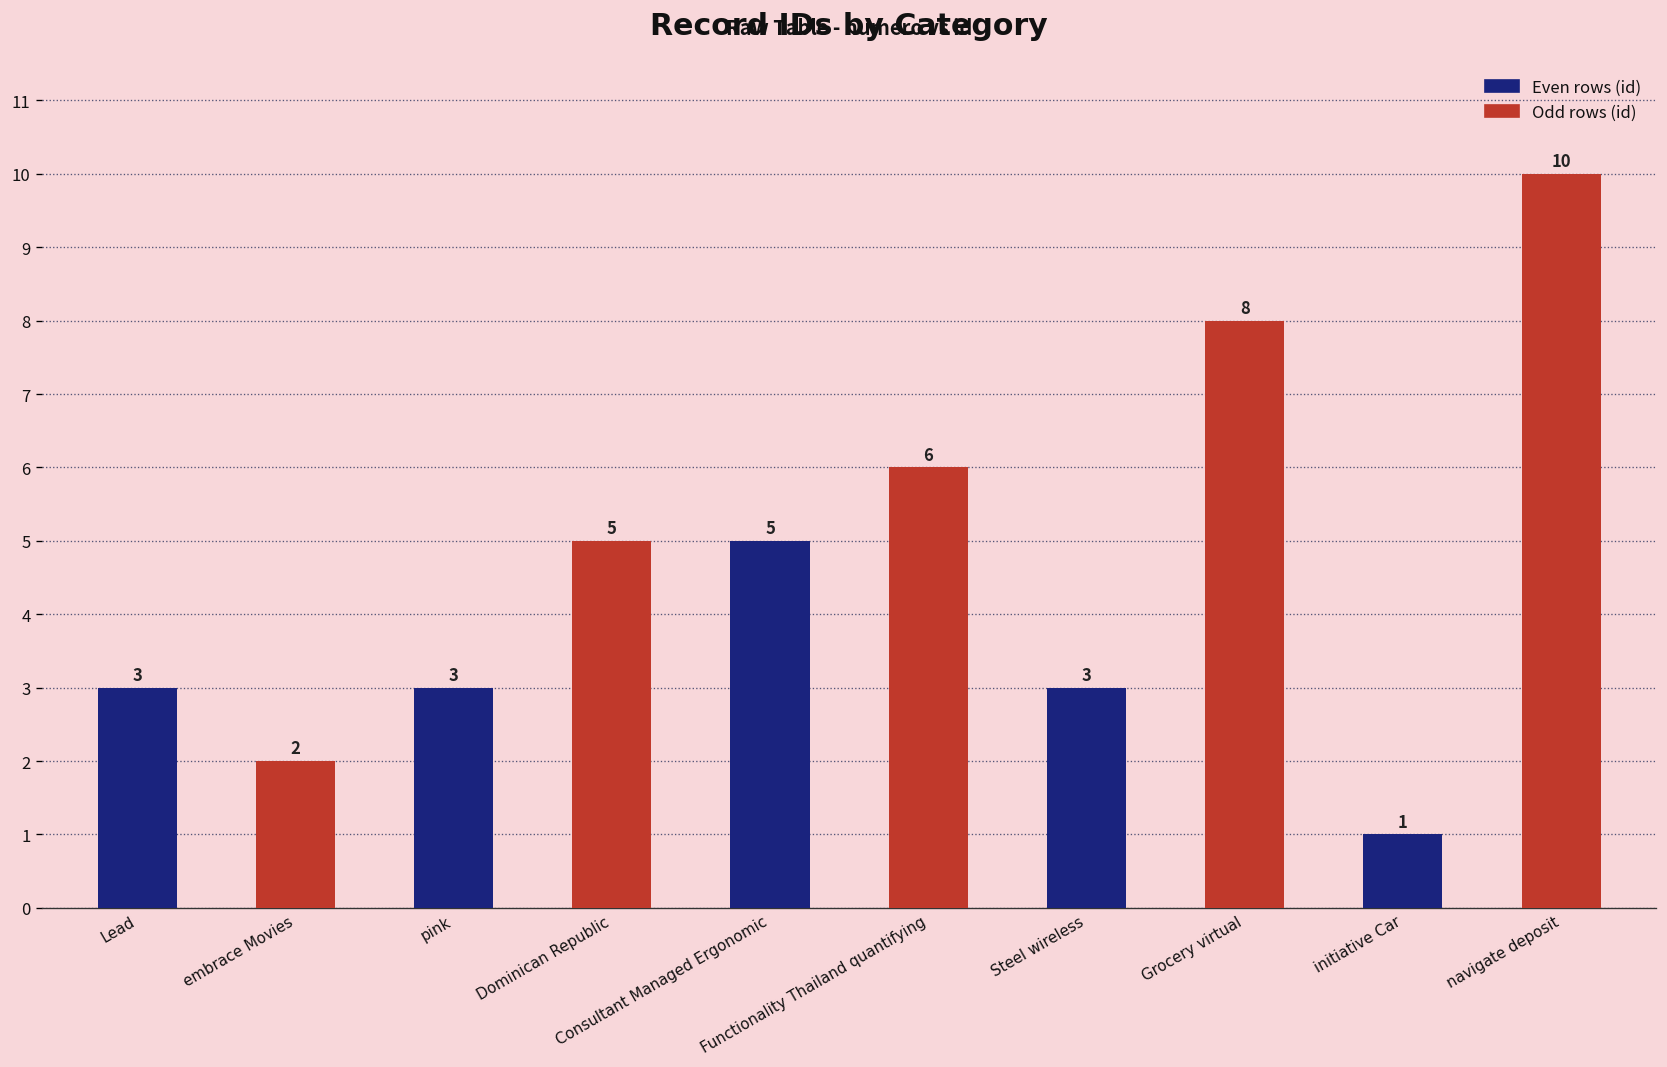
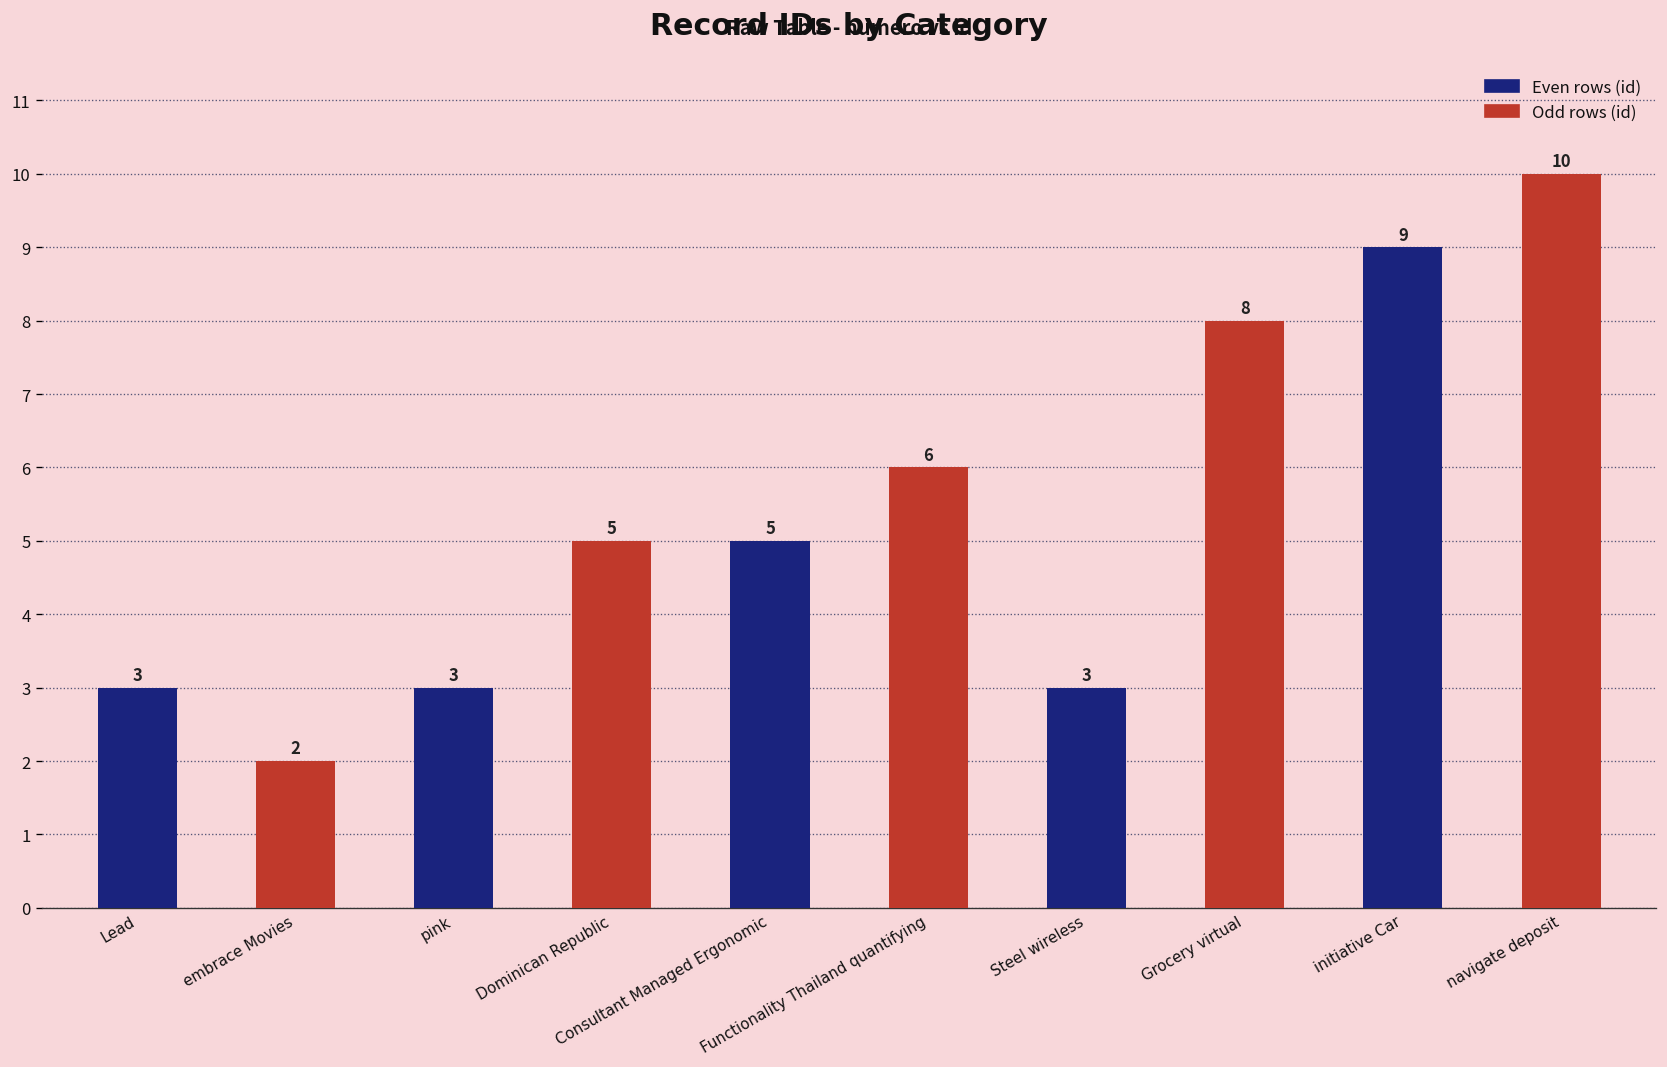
  {
    "Lead": 3,
    "embrace Movies": 2,
    "pink": 3,
    "Dominican Republic": 5,
    "Consultant Managed Ergonomic": 5,
    "Functionality Thailand quantifying": 6,
    "Steel wireless": 3,
    "Grocery virtual": 8,
-   "initiative Car": 1,
+   "initiative Car": 9,
    "navigate deposit": 10
  }
